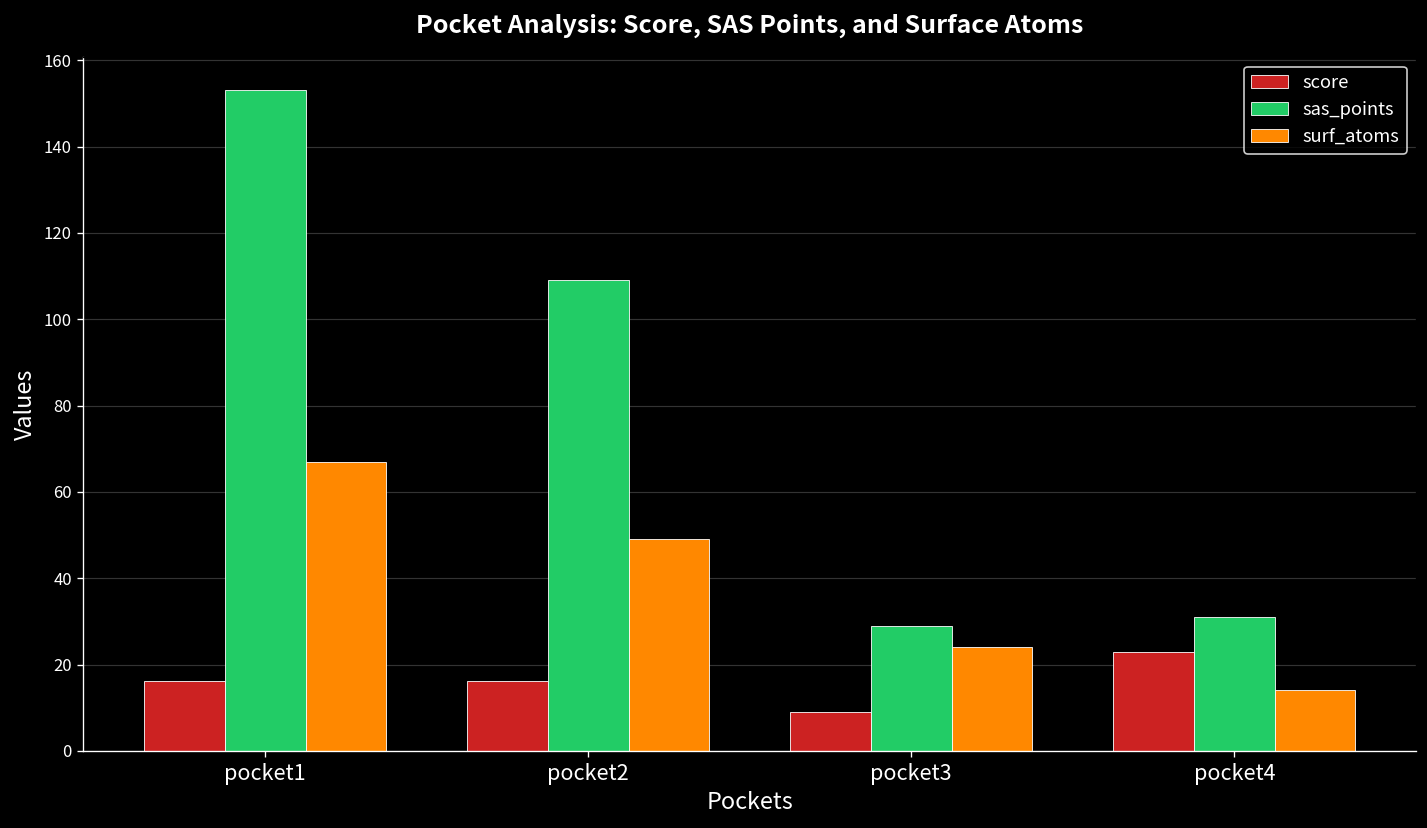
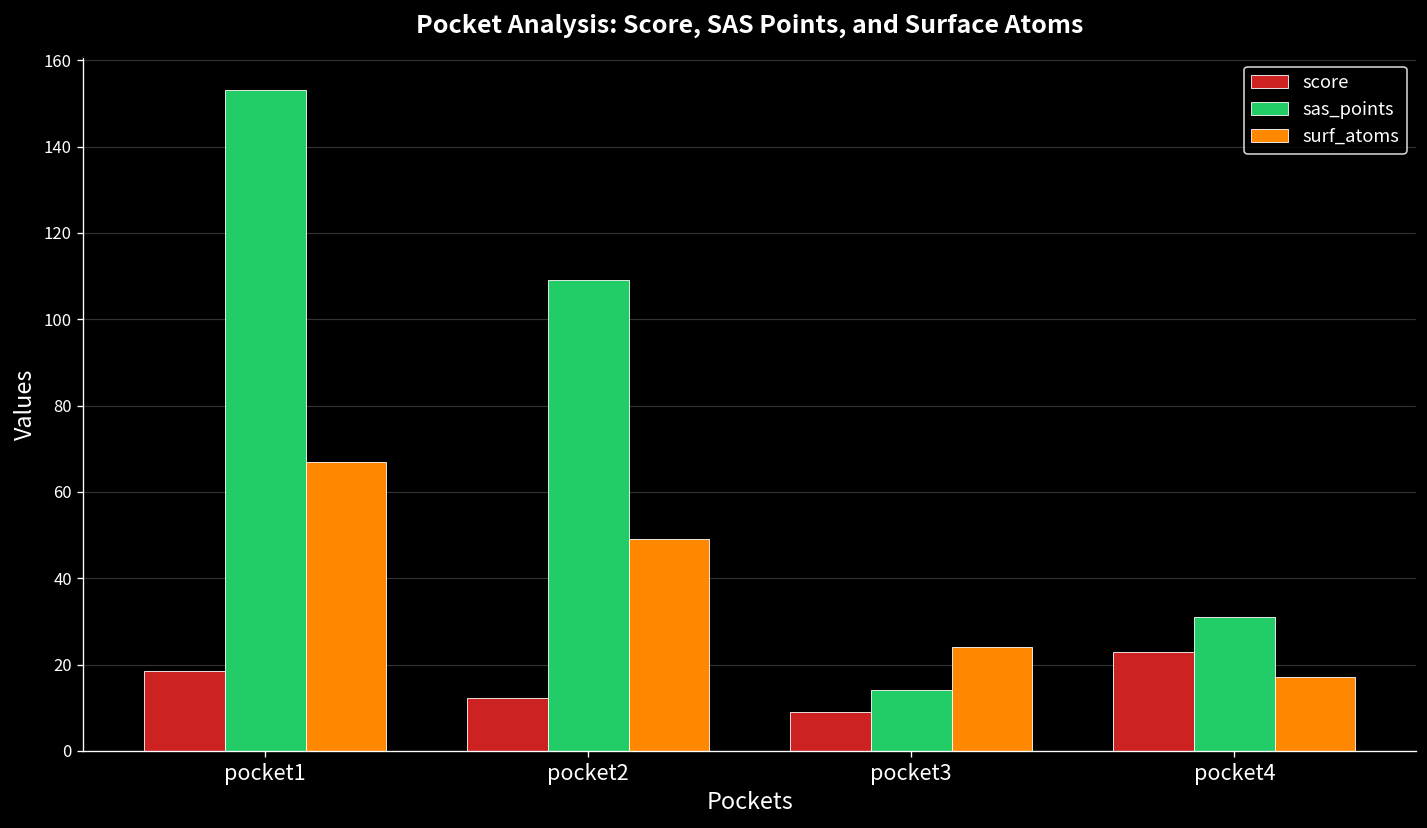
  {
    "score": {
-     "pocket1": 16,
-     "pocket2": 16,
+     "pocket1": 18,
+     "pocket2": 12,
      "pocket3": 9,
      "pocket4": 23
    },
    "sas_points": {
      "pocket1": 153,
      "pocket2": 109,
-     "pocket3": 29,
+     "pocket3": 14,
      "pocket4": 31
    },
    "surf_atoms": {
      "pocket1": 67,
      "pocket2": 49,
      "pocket3": 24,
-     "pocket4": 14
+     "pocket4": 17
    }
  }
